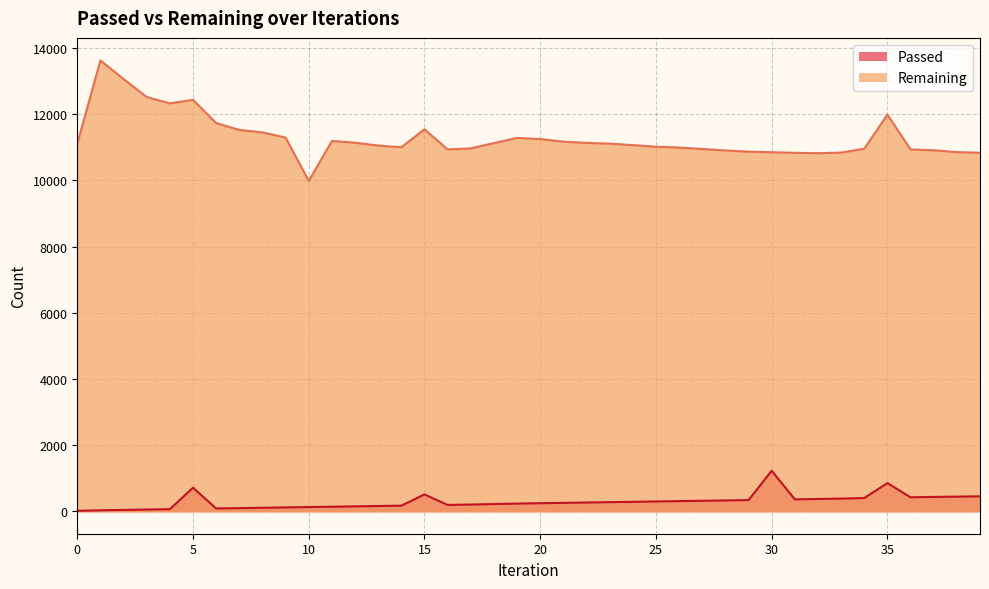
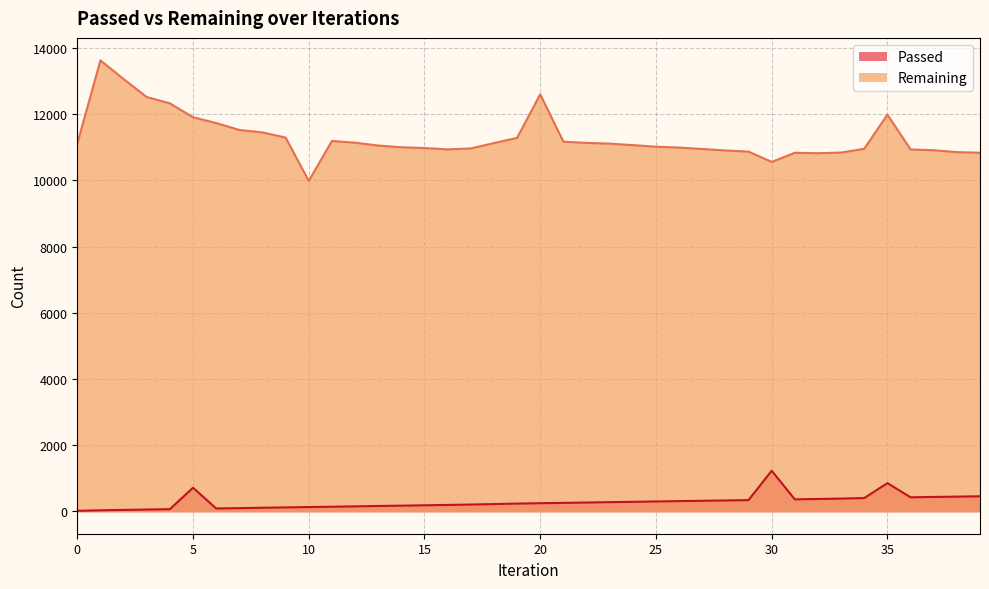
  {
    "Passed": {
      "0": 0,
      "5": 700,
      "10": 100,
-     "15": 500,
+     "15": 200,
      "20": 200,
      "25": 300,
      "30": 1200,
      "35": 800
    },
    "Remaining": {
      "0": 11100,
-     "5": 12400,
+     "5": 11900,
      "10": 10000,
-     "15": 11500,
-     "20": 11300,
+     "15": 11000,
+     "20": 12600,
      "25": 11000,
-     "30": 10900,
+     "30": 10600,
      "35": 12000
    }
  }
